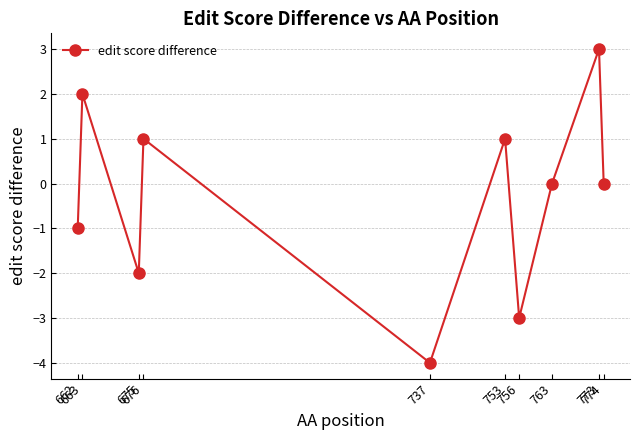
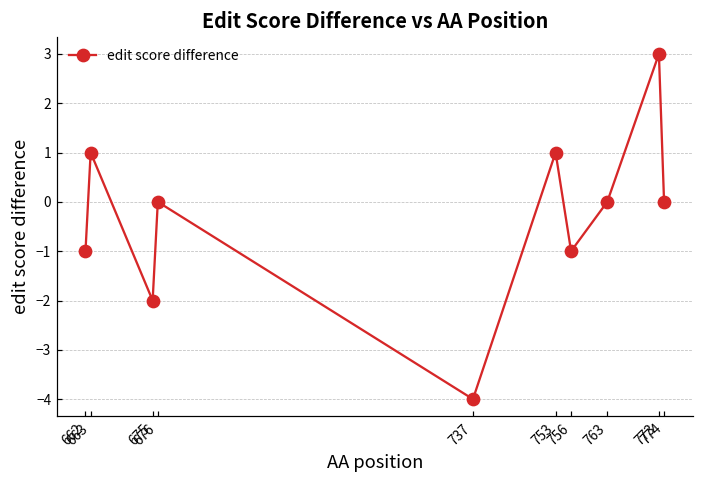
  {
    "662": -1,
-   "663": 2,
+   "663": 1,
    "675": -2,
-   "676": 1,
+   "676": 0,
    "737": -4,
    "753": 1,
-   "756": -3,
+   "756": -1,
    "763": 0,
    "773": 3,
    "774": 0
  }
